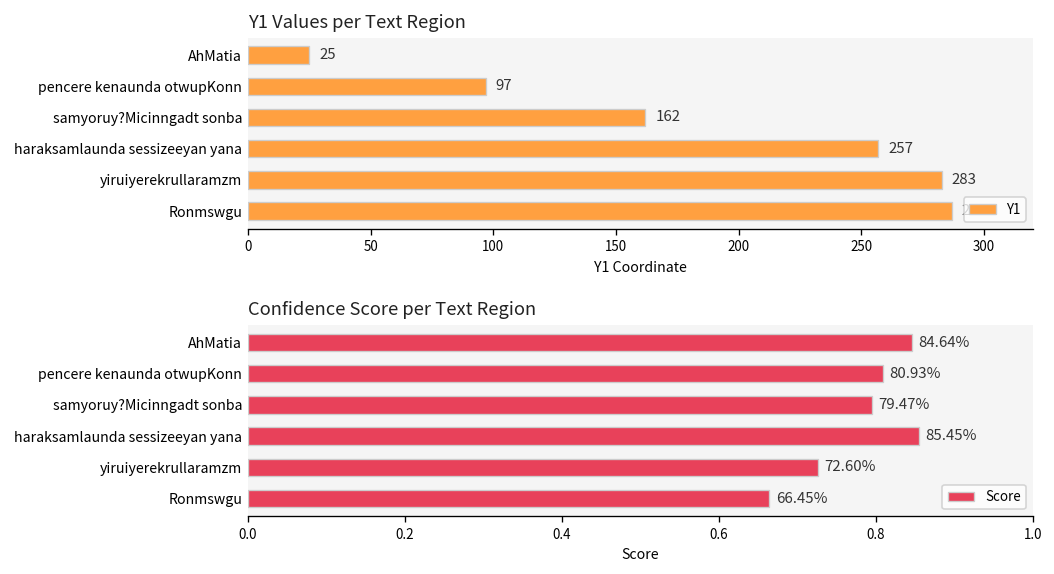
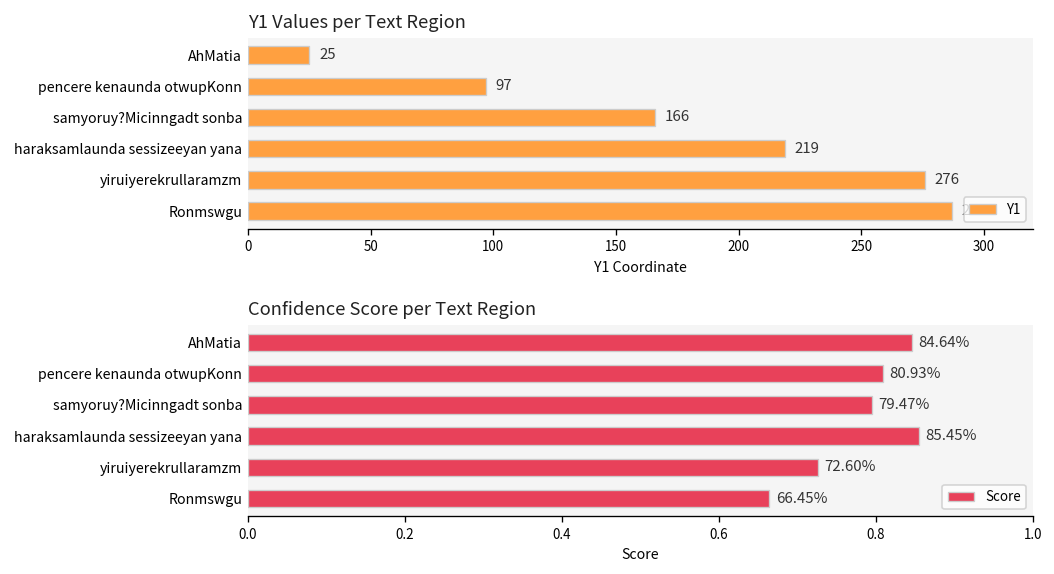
  {
    "Y1 Values per Text Region": {
      "AhMatia": "25",
      "pencere kenaunda otwupKonn": "97",
-     "samyoruy?Micinngadt sonba": "162",
-     "haraksamlaunda sessizeeyan yana": "257",
-     "yiruiyerekrullaramzm": "283"
+     "samyoruy?Micinngadt sonba": "166",
+     "haraksamlaunda sessizeeyan yana": "219",
+     "yiruiyerekrullaramzm": "276"
    },
    "Confidence Score per Text Region": {
      "AhMatia": "84.64%",
      "pencere kenaunda otwupKonn": "80.93%",
      "samyoruy?Micinngadt sonba": "79.47%",
      "haraksamlaunda sessizeeyan yana": "85.45%",
      "yiruiyerekrullaramzm": "72.60%",
      "Ronmswgu": "66.45%"
    }
  }
